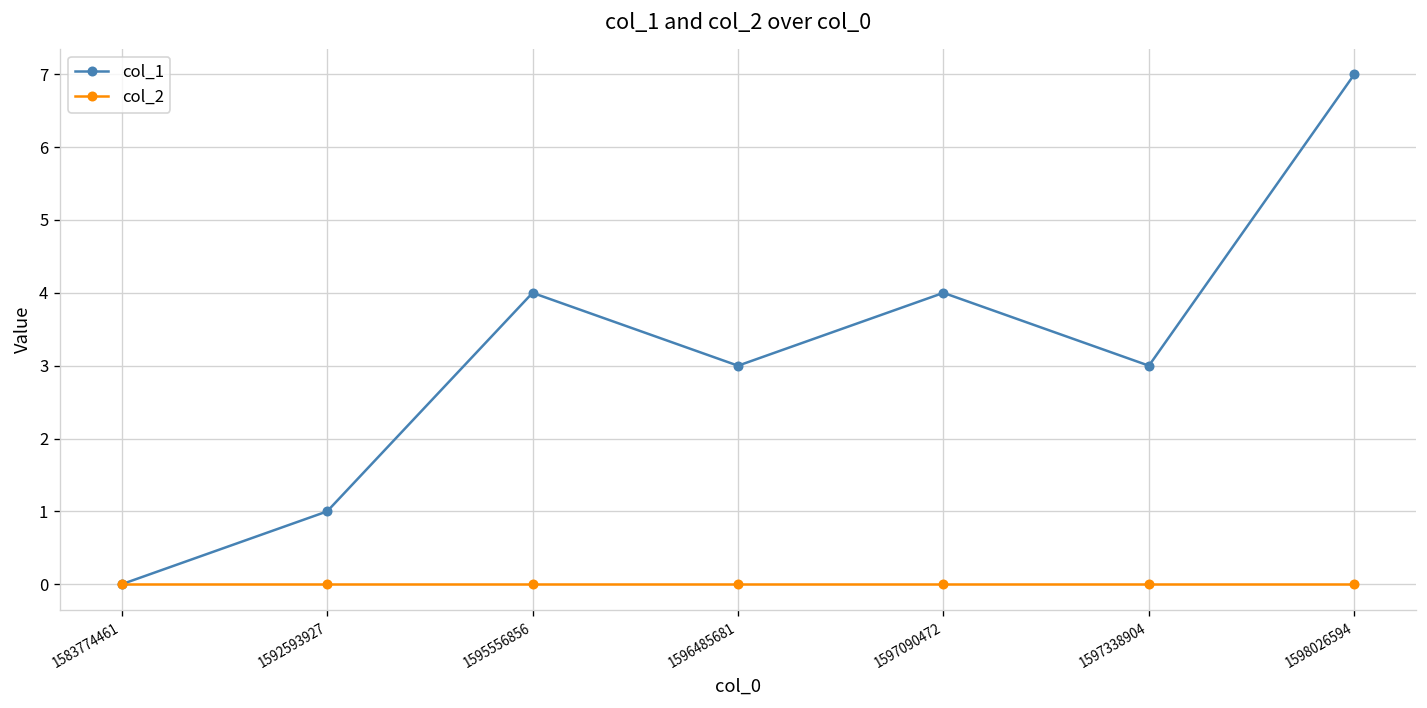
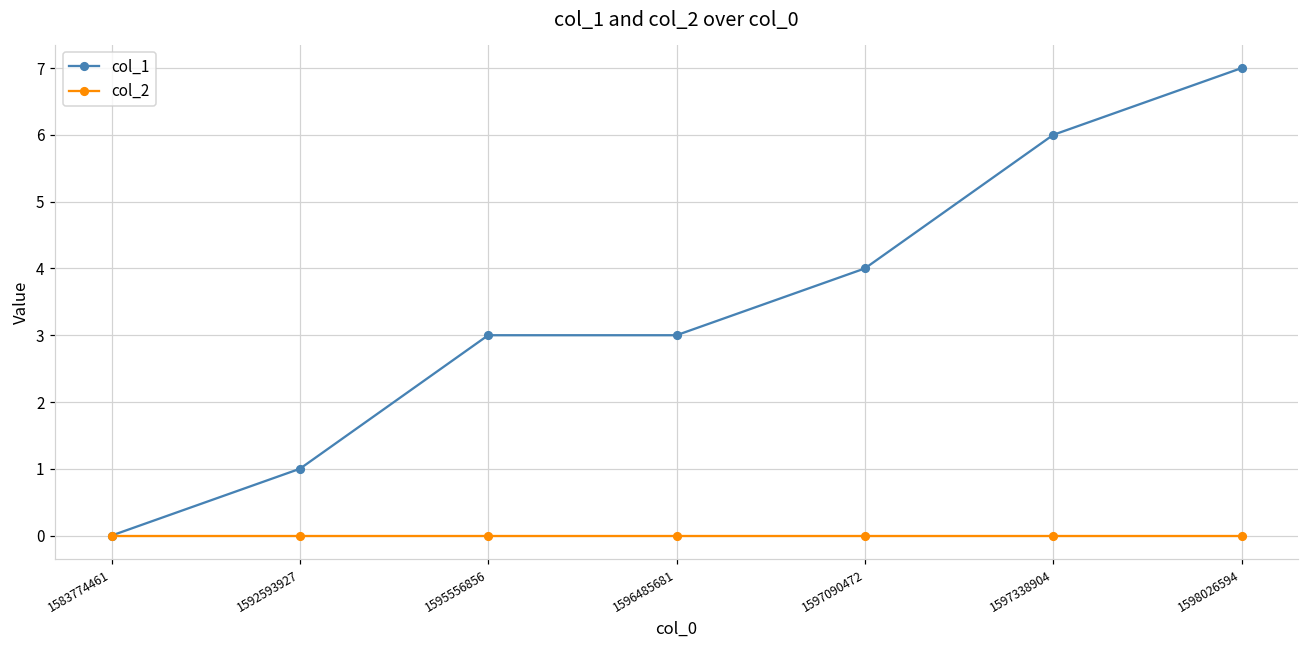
  {
    "col_1": {
      "1592593927": 1,
-     "1595556856": 4,
+     "1595556856": 3,
      "1596485681": 3,
      "1597090472": 4,
-     "1597338904": 3,
+     "1597338904": 6,
      "1598026594": 7
    },
    "col_2": {
      "1592593927": 0,
      "1595556856": 0,
      "1596485681": 0,
      "1597090472": 0,
      "1597338904": 0,
      "1598026594": 0
    }
  }
